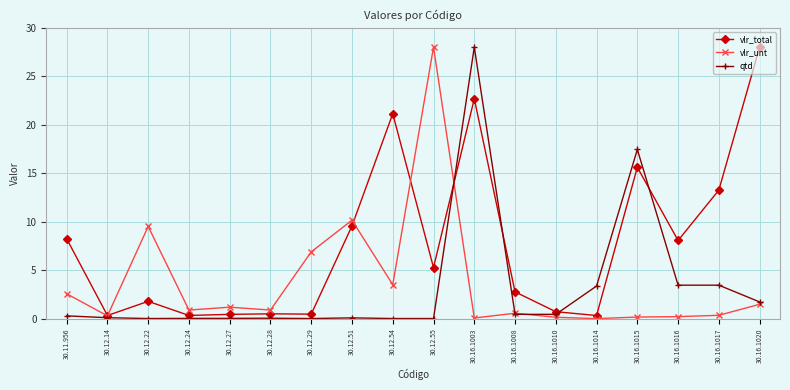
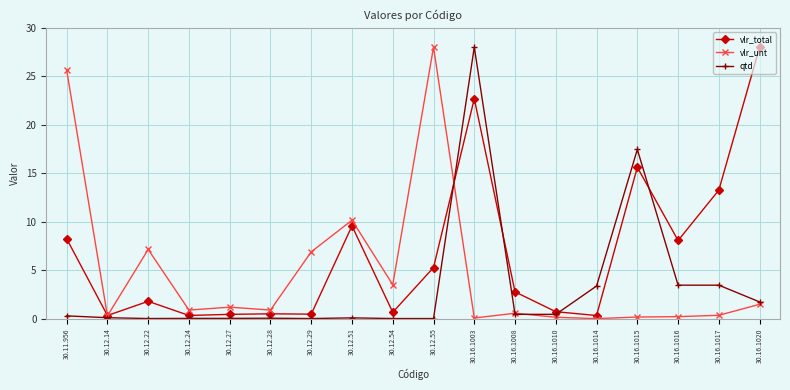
  {
    "vlr_total": {
      "30.11.956": 8,
      "30.12.22": 2,
      "30.12.24": 0,
      "30.12.27": 0,
      "30.12.28": 1,
      "30.12.29": 0,
      "30.12.51": 10,
-     "30.12.54": 21,
+     "30.12.54": 1,
      "30.12.55": 5,
      "30.16.1003": 23,
      "30.16.1008": 3,
      "30.16.1010": 1,
      "30.16.1014": 0,
      "30.16.1015": 16,
      "30.16.1016": 8,
      "30.16.1017": 13
    },
    "vlr_unt": {
-     "30.11.956": 3,
-     "30.12.22": 10,
+     "30.11.956": 26,
+     "30.12.22": 7,
      "30.12.24": 1,
      "30.12.27": 1,
      "30.12.28": 1,
      "30.12.29": 7,
      "30.12.51": 10,
      "30.12.54": 4,
      "30.12.55": 28,
      "30.16.1003": 0,
      "30.16.1010": 0,
      "30.16.1014": 0,
      "30.16.1015": 0,
      "30.16.1016": 0,
      "30.16.1017": 0
    },
    "qtd": {
      "30.11.956": 0,
      "30.12.22": 0,
      "30.12.24": 0,
      "30.12.27": 0,
      "30.12.28": 0,
      "30.12.29": 0,
      "30.12.51": 0,
      "30.12.54": 0,
      "30.12.55": 0,
      "30.16.1003": 28,
      "30.16.1010": 0,
      "30.16.1014": 3,
      "30.16.1015": 17,
      "30.16.1016": 3,
      "30.16.1017": 3
    }
  }
